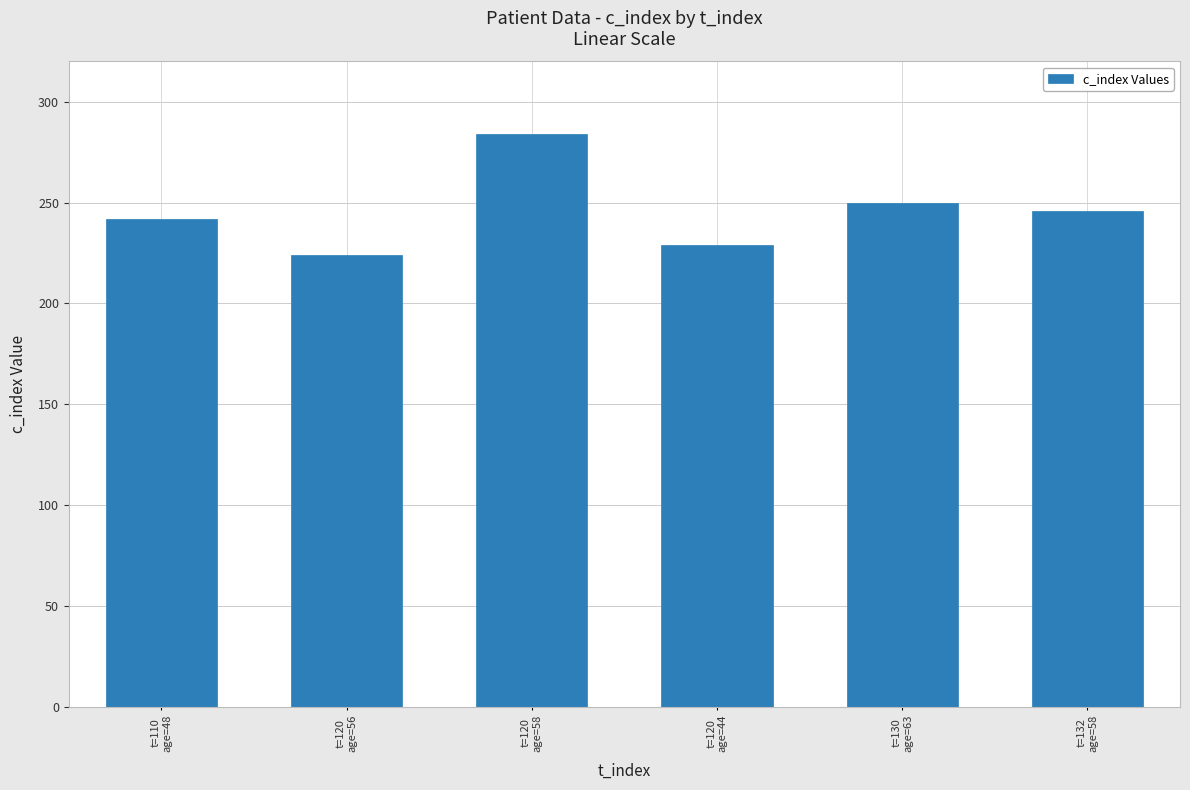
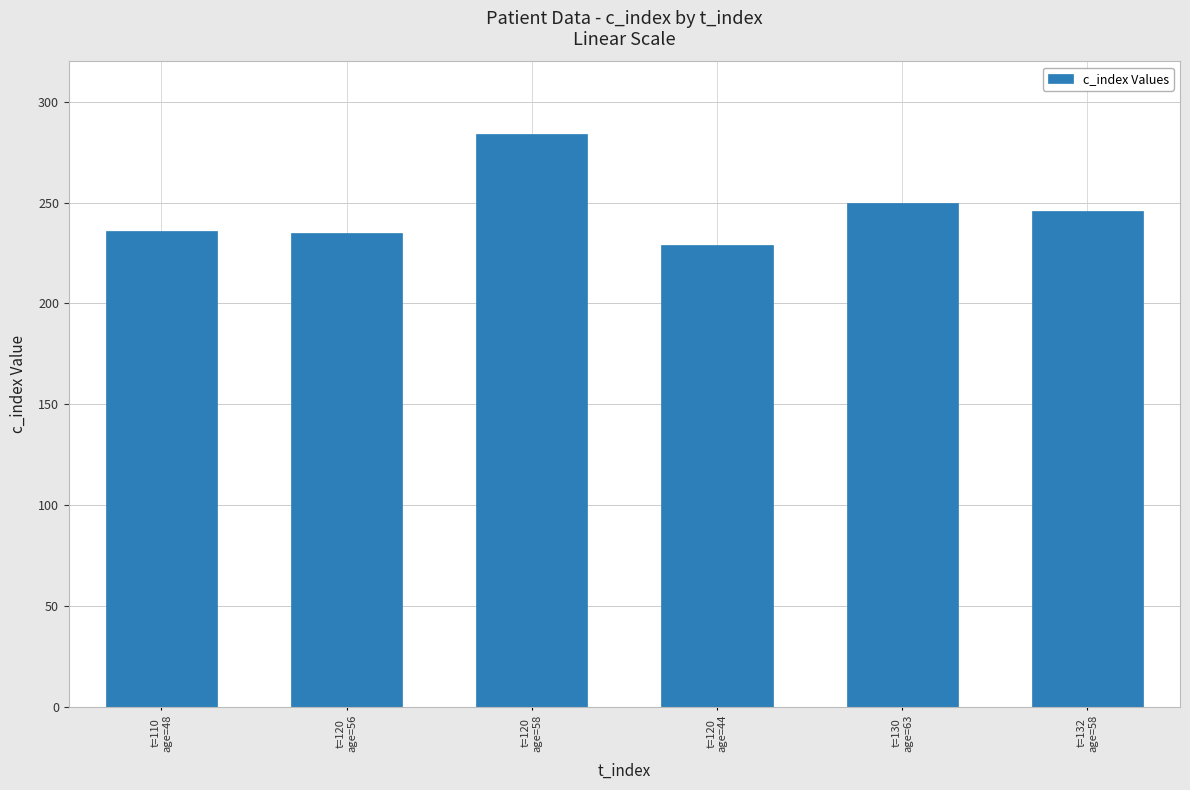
  {
-   "t=110 age=48": 242,
-   "t=120 age=56": 224,
+   "t=110 age=48": 236,
+   "t=120 age=56": 235,
    "t=120 age=58": 284,
    "t=120 age=44": 229,
    "t=130 age=63": 250,
    "t=132 age=58": 246
  }
